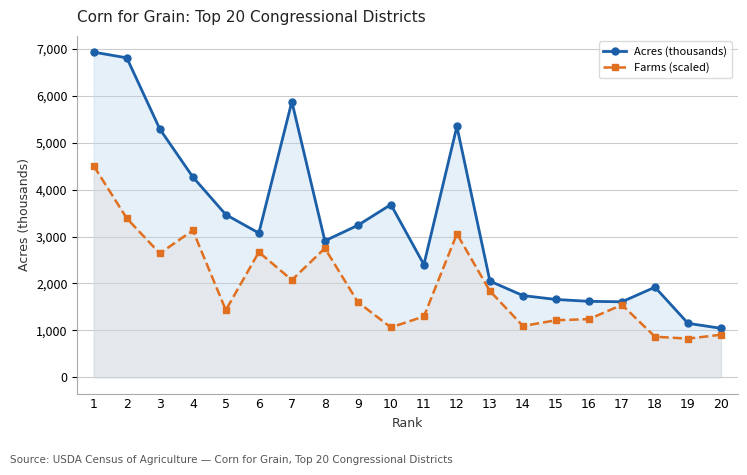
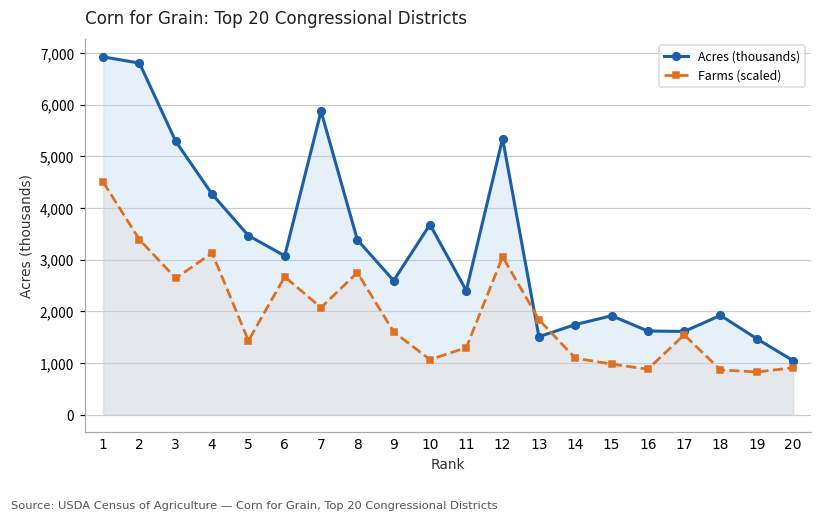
  {
    "Acres (thousands)": {
      "1": "6,900",
      "2": "6,800",
      "3": "5,300",
      "4": "4,300",
      "5": "3,500",
      "6": "3,100",
      "7": "5,900",
-     "8": "2,900",
-     "9": "3,200",
+     "8": "3,400",
+     "9": "2,600",
      "10": "3,700",
      "11": "2,400",
      "12": "5,300",
-     "13": "2,000",
+     "13": "1,500",
      "14": "1,700",
-     "15": "1,700",
+     "15": "1,900",
      "16": "1,600",
      "17": "1,600",
      "18": "1,900",
-     "19": "1,200",
+     "19": "1,500",
      "20": "1,000"
    },
    "Farms (scaled)": {
      "1": "4,500",
      "2": "3,400",
      "3": "2,600",
      "4": "3,100",
      "5": "1,400",
      "6": "2,700",
      "7": "2,100",
      "8": "2,700",
      "9": "1,600",
      "10": "1,100",
      "11": "1,300",
      "12": "3,100",
      "13": "1,800",
      "14": "1,100",
-     "15": "1,200",
-     "16": "1,200",
+     "15": "1,000",
+     "16": "900",
      "17": "1,500",
      "18": "900",
      "19": "800",
      "20": "900"
    }
  }
